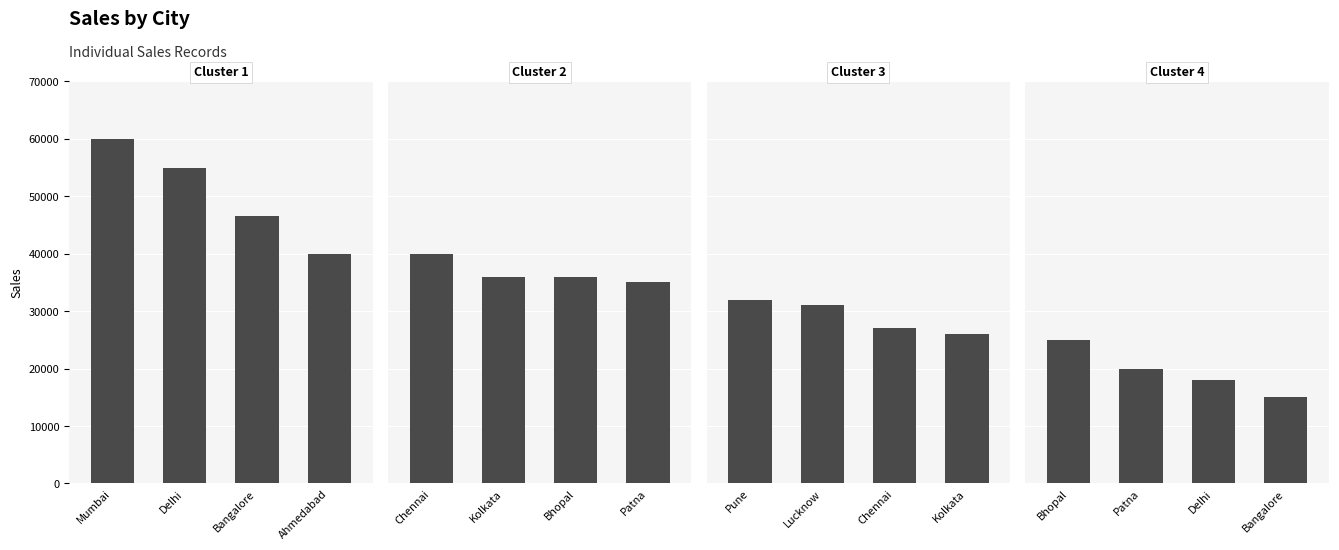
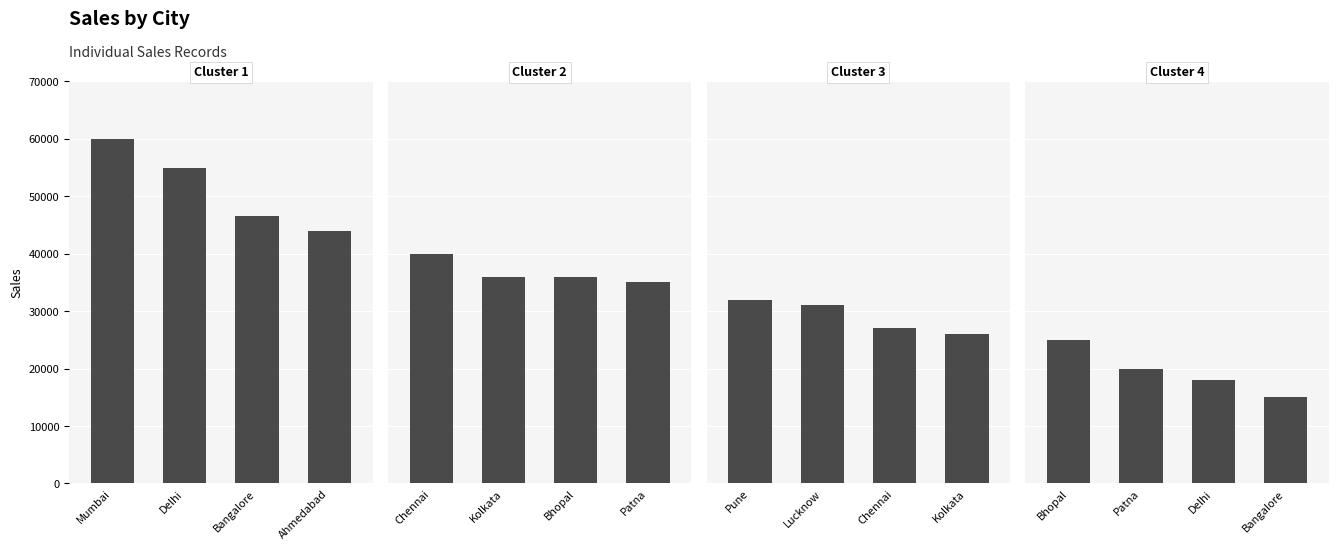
  {
    "Cluster 1": {
      "Mumbai": 60000,
      "Delhi": 55000,
      "Bangalore": 47000,
-     "Ahmedabad": 40000
+     "Ahmedabad": 44000
    }
  }
